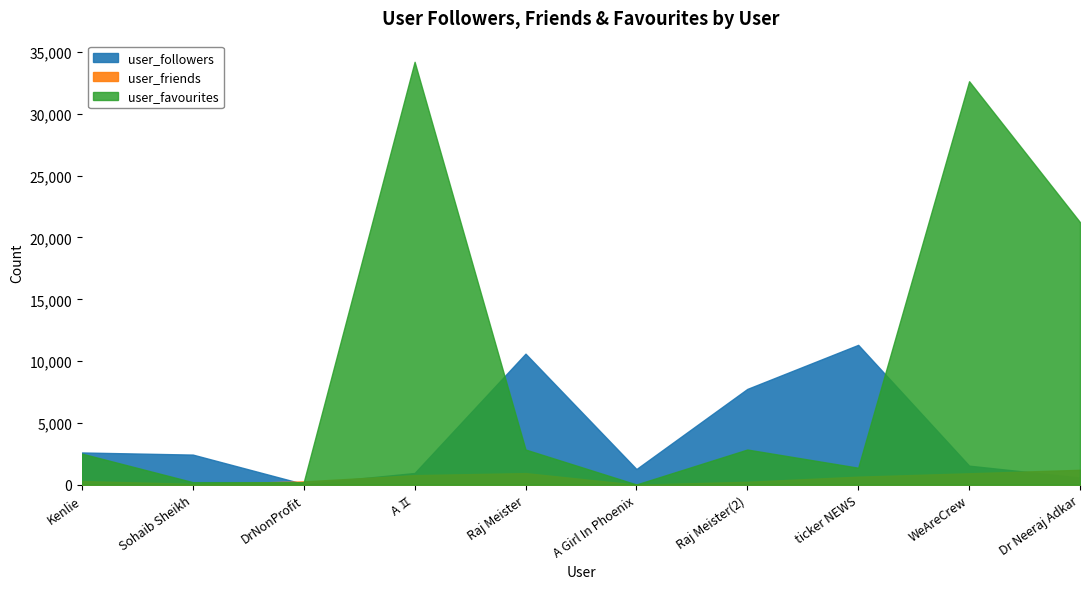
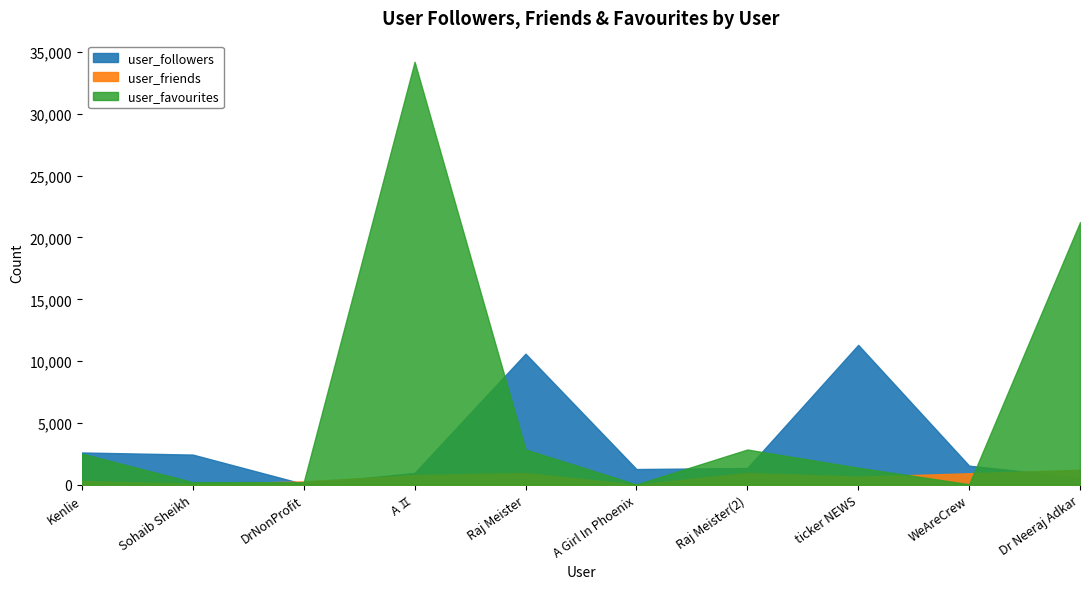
  {
    "user_followers": {
      "Sohaib Sheikh": "2,400",
      "Raj Meister": "10,600",
      "A Girl In Phoenix": "1,300",
-     "Raj Meister(2)": "7,800",
+     "Raj Meister(2)": "1,400",
      "ticker NEWS": "11,300",
      "WeAreCrew": "1,500",
      "Dr Neeraj Adkar": "600"
    },
    "user_friends": {
      "Kenlie": "300",
      "Raj Meister": "900",
-     "Raj Meister(2)": "200",
+     "Raj Meister(2)": "900",
      "ticker NEWS": "700",
      "WeAreCrew": "900",
      "Dr Neeraj Adkar": "1,200"
    },
    "user_favourites": {
      "A ♊️": "34,200",
      "Raj Meister": "2,800",
      "Raj Meister(2)": "2,800",
      "ticker NEWS": "1,400",
-     "WeAreCrew": "32,600",
+     "WeAreCrew": "0",
      "Dr Neeraj Adkar": "21,200"
    }
  }
